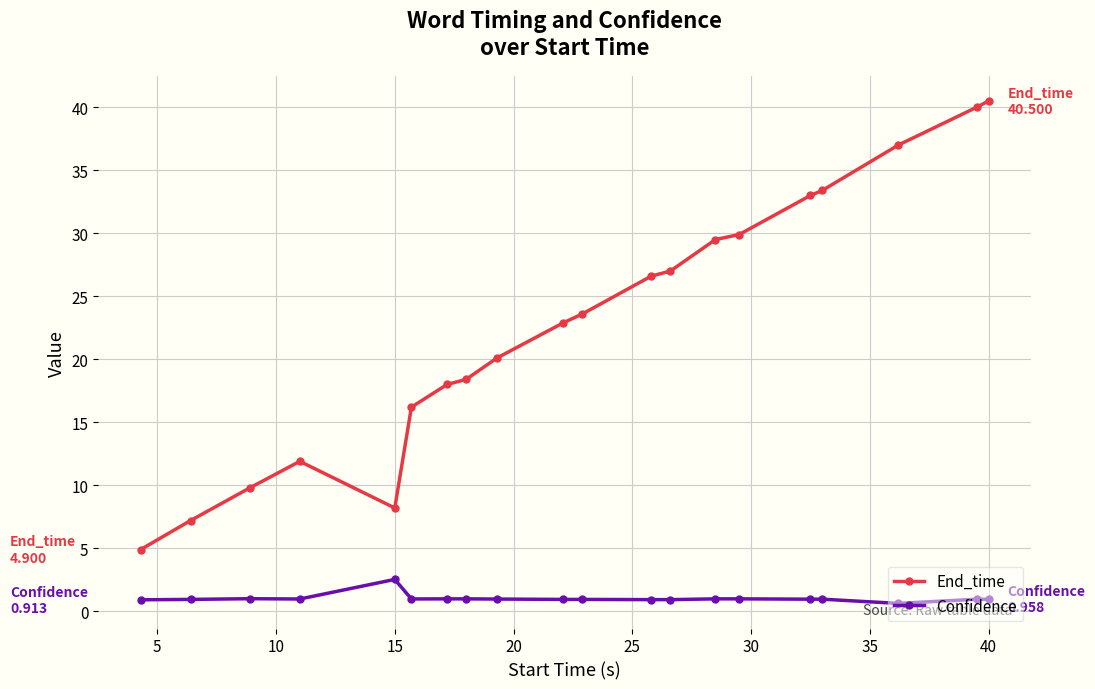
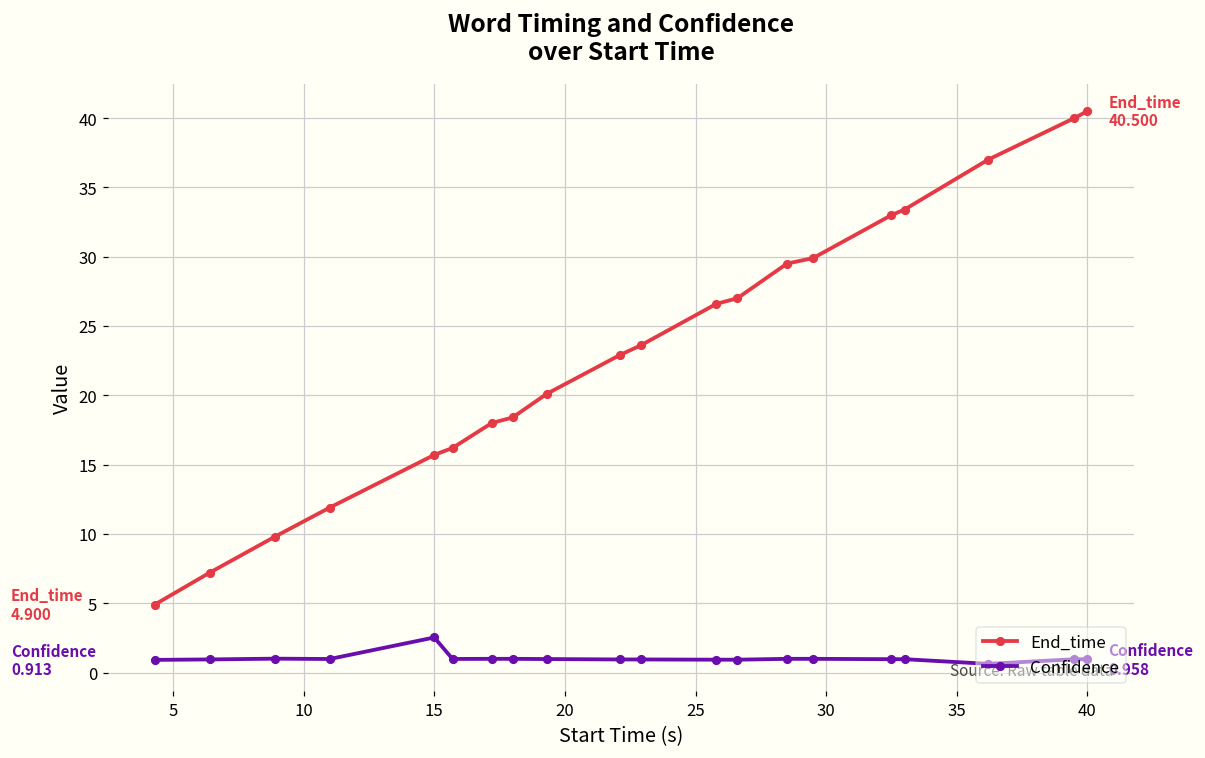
  {
    "End_time": {
-     "15": 8.2
+     "15": 15.7
    },
    "Confidence": {
      "15": 2.5
    }
  }
